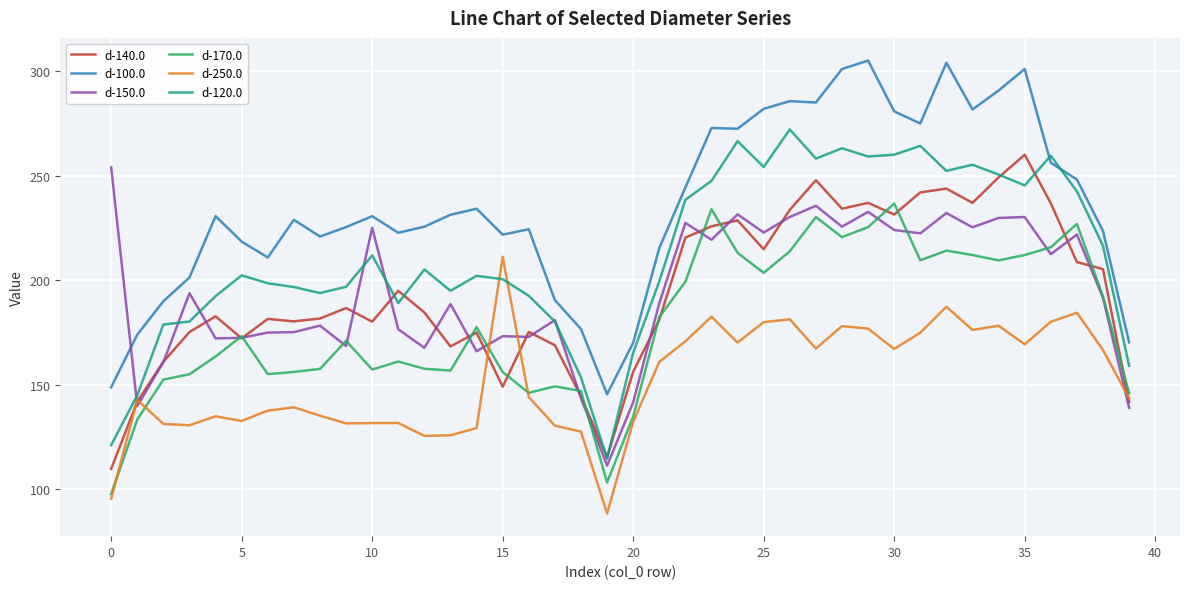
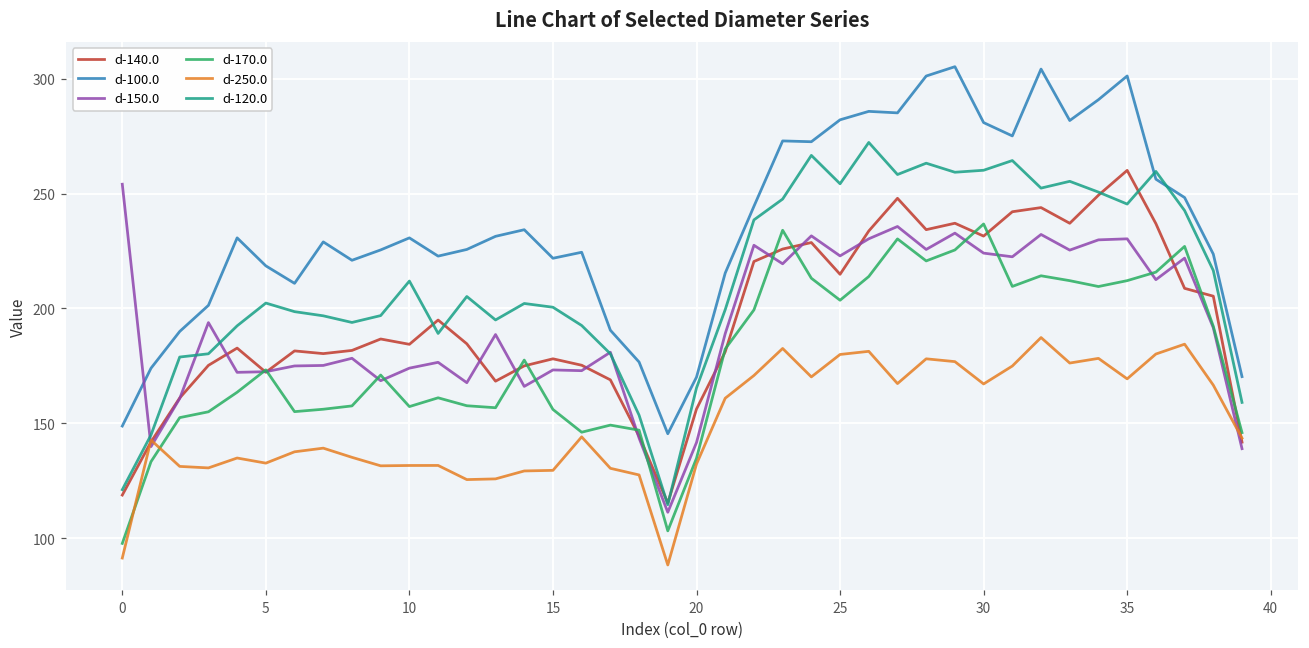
  {
    "d-140.0": {
-     "0": 110,
-     "10": 180,
-     "15": 149,
+     "0": 119,
+     "10": 184,
+     "15": 178,
      "20": 156,
      "25": 215,
      "30": 231,
      "35": 260
    },
    "d-100.0": {
      "0": 149,
      "5": 219,
      "10": 231,
      "15": 222,
      "20": 170,
      "25": 282,
      "30": 281,
      "35": 301
    },
    "d-150.0": {
      "0": 254,
-     "10": 225,
+     "10": 174,
      "15": 173,
      "20": 142,
      "25": 223,
      "30": 224,
      "35": 230
    },
    "d-250.0": {
-     "0": 95,
+     "0": 91,
      "5": 133,
      "10": 132,
-     "15": 211,
+     "15": 130,
      "20": 132,
      "25": 180,
      "30": 167,
      "35": 169
    }
  }
